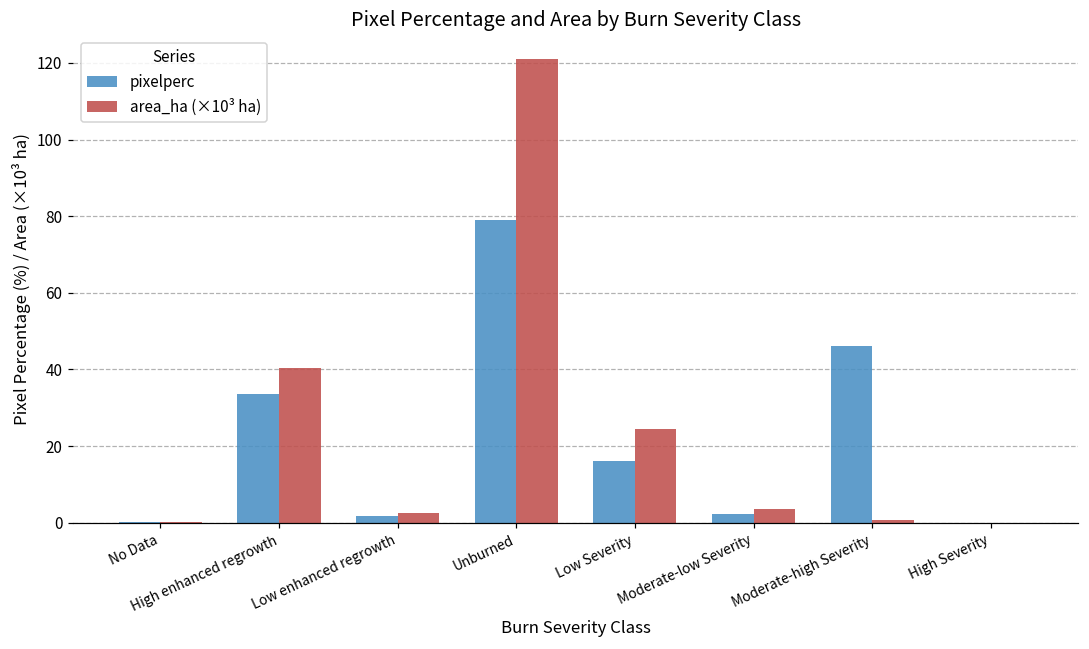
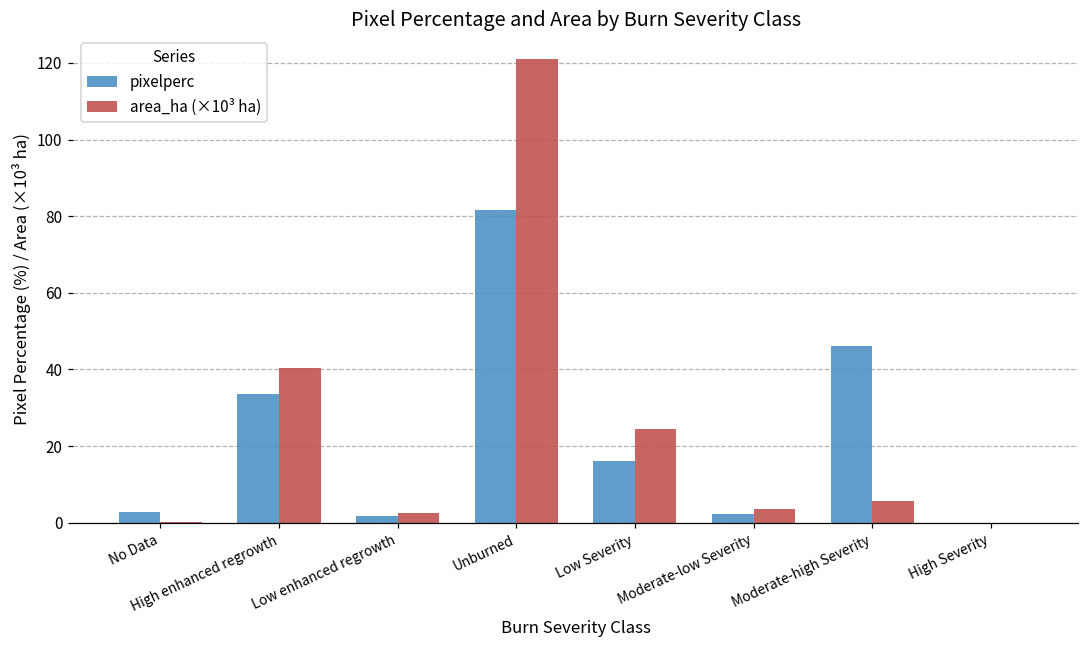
  {
    "pixelperc": {
-     "No Data": 0,
+     "No Data": 3,
      "High enhanced regrowth": 34,
      "Low enhanced regrowth": 2,
-     "Unburned": 79,
+     "Unburned": 82,
      "Low Severity": 16,
      "Moderate-low Severity": 2,
      "Moderate-high Severity": 46,
      "High Severity": 0
    },
    "area_ha (×10³ ha)": {
      "High enhanced regrowth": 40,
      "Low enhanced regrowth": 3,
      "Unburned": 121,
      "Low Severity": 25,
      "Moderate-low Severity": 4,
-     "Moderate-high Severity": 1
+     "Moderate-high Severity": 6
    }
  }
